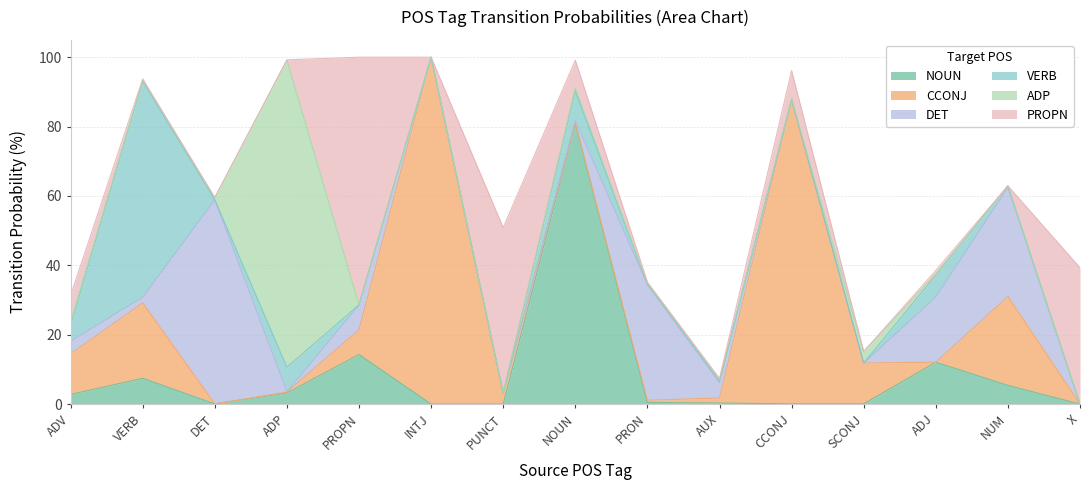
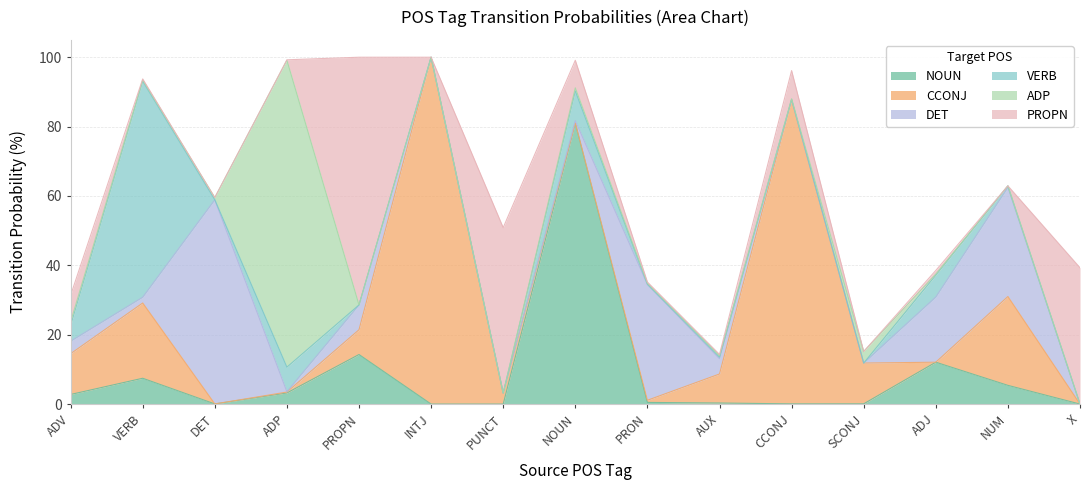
  {
    "CCONJ": {
      "ADV": 12,
      "VERB": 22,
      "PROPN": 7,
-     "AUX": 1,
+     "AUX": 8,
      "NUM": 26
    },
    "PROPN": {
      "ADV": 8,
      "PROPN": 71,
      "PUNCT": 48,
      "NOUN": 8,
      "CCONJ": 8,
      "ADJ": 1,
      "X": 39
    }
  }
